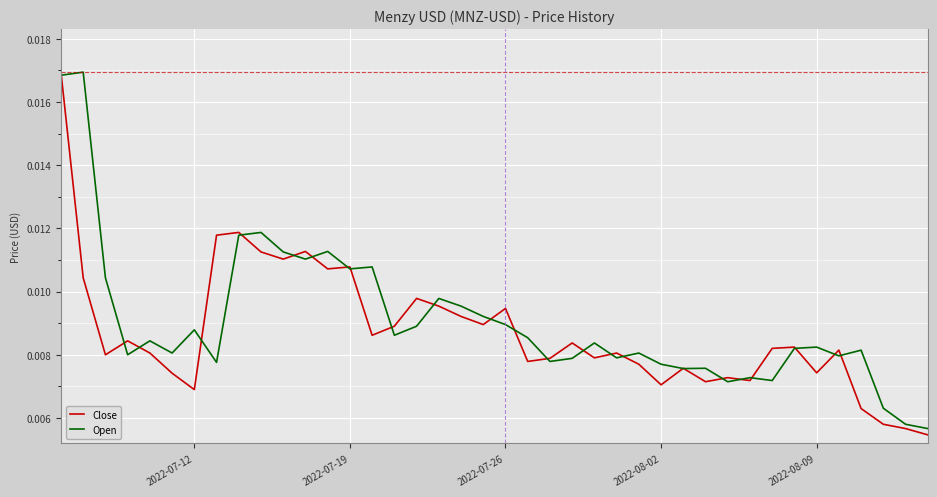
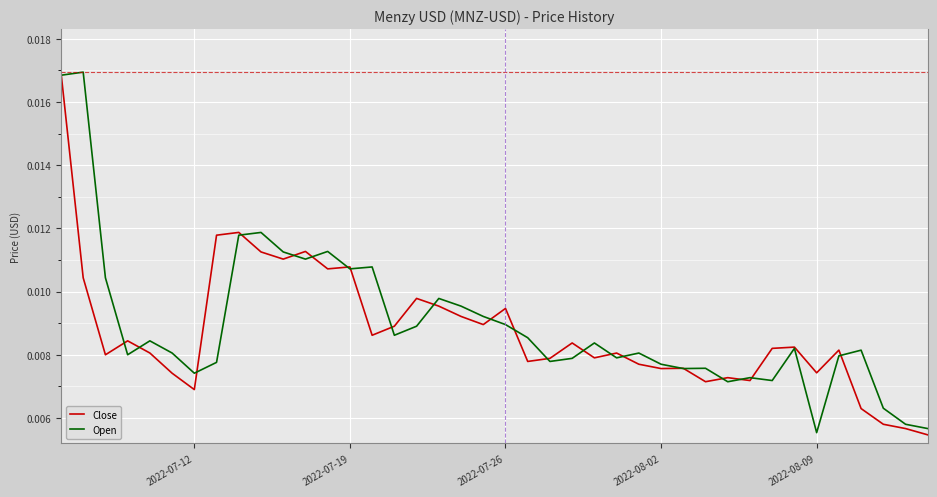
  {
    "Close": {
      "2022-07-12": 0.0069,
      "2022-07-26": 0.0095,
-     "2022-08-02": 0.0071,
+     "2022-08-02": 0.0076,
      "2022-08-09": 0.0074
    },
    "Open": {
-     "2022-07-12": 0.0088,
+     "2022-07-12": 0.0074,
      "2022-07-26": 0.0090,
      "2022-08-02": 0.0077,
-     "2022-08-09": 0.0082
+     "2022-08-09": 0.0055
    }
  }
